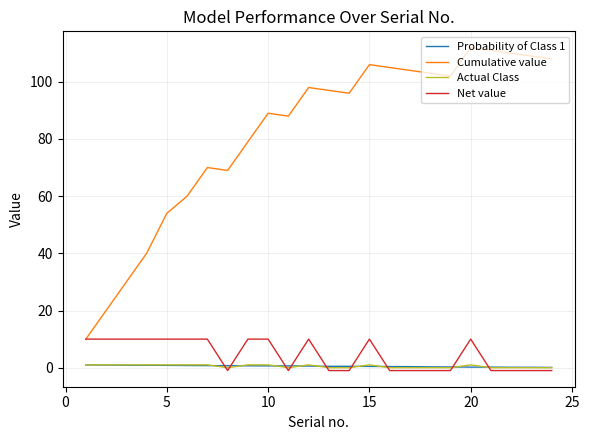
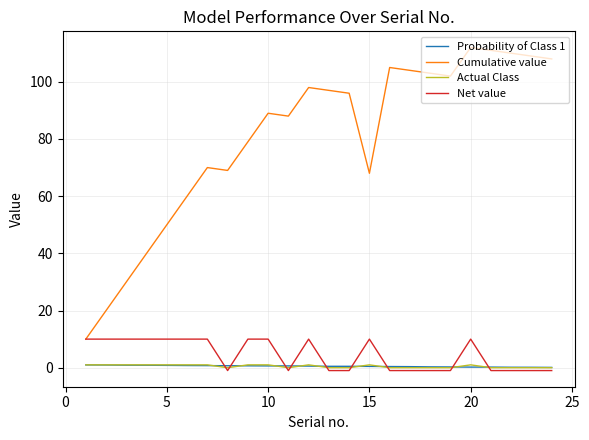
  {
    "Cumulative value": {
-     "5": 54,
+     "5": 50,
      "10": 89,
-     "15": 106
+     "15": 68
    },
    "Net value": {
      "5": 10,
      "10": 10,
      "15": 10,
      "20": 10
    }
  }
